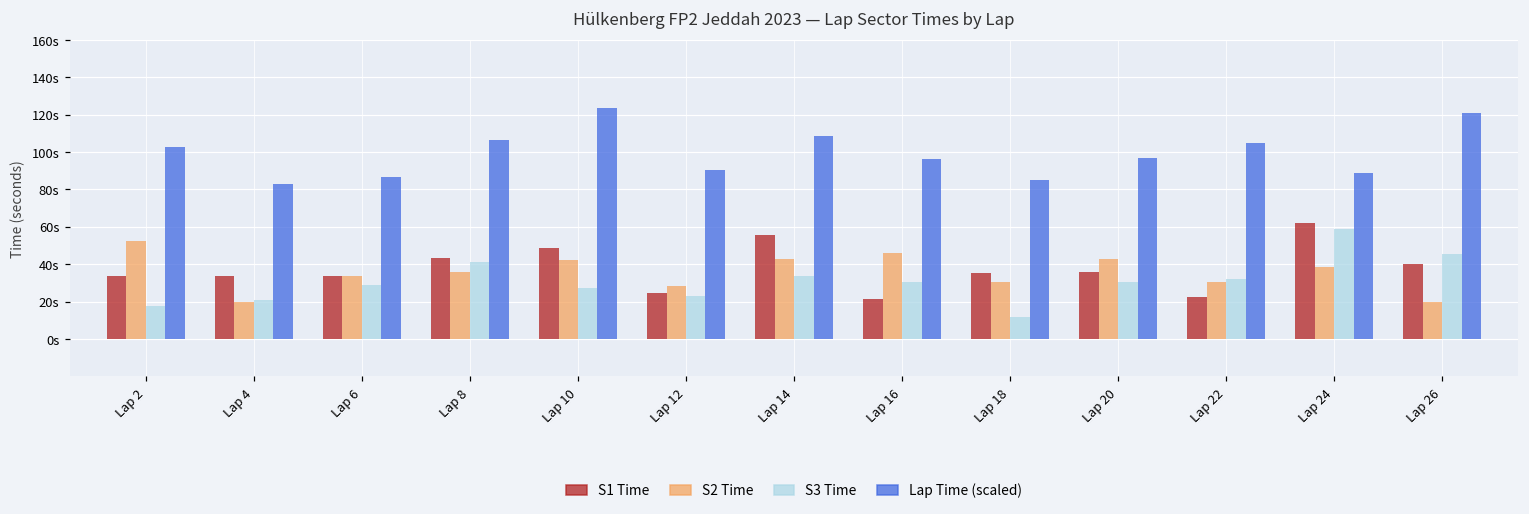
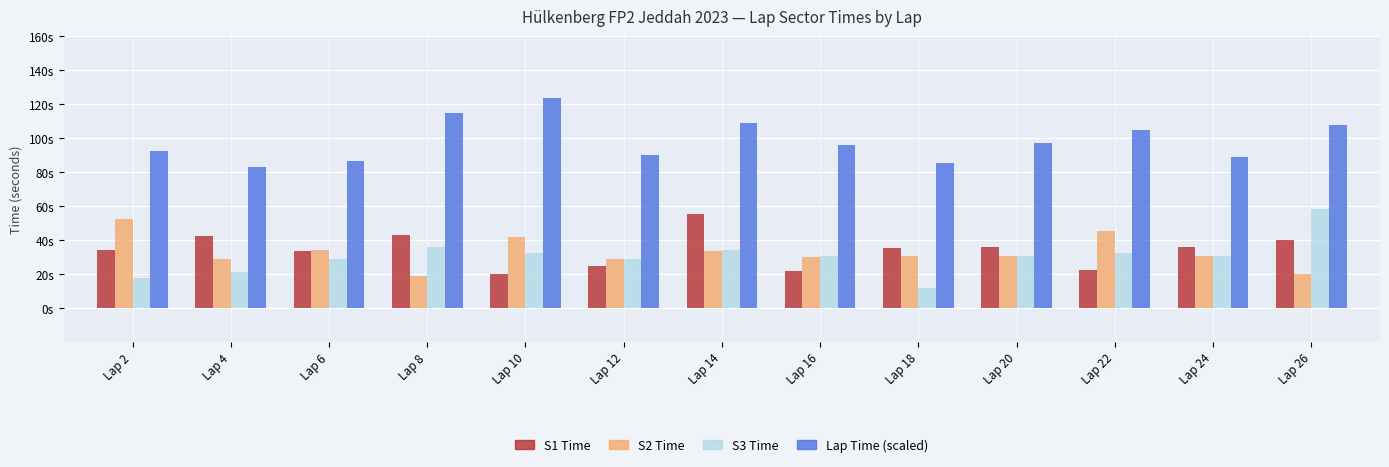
  {
    "S1 Time": {
      "Lap 2": "34s",
-     "Lap 4": "34s",
+     "Lap 4": "42s",
      "Lap 6": "34s",
      "Lap 8": "43s",
-     "Lap 10": "49s",
+     "Lap 10": "20s",
      "Lap 12": "24s",
      "Lap 14": "55s",
      "Lap 16": "22s",
      "Lap 18": "35s",
      "Lap 20": "36s",
      "Lap 22": "23s",
-     "Lap 24": "62s",
+     "Lap 24": "36s",
      "Lap 26": "40s"
    },
    "S2 Time": {
      "Lap 2": "52s",
-     "Lap 4": "20s",
+     "Lap 4": "29s",
      "Lap 6": "34s",
-     "Lap 8": "36s",
+     "Lap 8": "19s",
      "Lap 10": "42s",
      "Lap 12": "29s",
-     "Lap 14": "43s",
-     "Lap 16": "46s",
+     "Lap 14": "33s",
+     "Lap 16": "30s",
      "Lap 18": "30s",
-     "Lap 20": "43s",
-     "Lap 22": "31s",
-     "Lap 24": "38s",
+     "Lap 20": "30s",
+     "Lap 22": "45s",
+     "Lap 24": "30s",
      "Lap 26": "20s"
    },
    "S3 Time": {
      "Lap 2": "18s",
      "Lap 4": "21s",
      "Lap 6": "29s",
-     "Lap 8": "41s",
-     "Lap 10": "27s",
-     "Lap 12": "23s",
+     "Lap 8": "36s",
+     "Lap 10": "33s",
+     "Lap 12": "29s",
      "Lap 14": "34s",
      "Lap 16": "30s",
      "Lap 18": "12s",
      "Lap 20": "31s",
      "Lap 22": "32s",
-     "Lap 24": "59s",
-     "Lap 26": "46s"
+     "Lap 24": "31s",
+     "Lap 26": "58s"
    },
    "Lap Time (scaled)": {
-     "Lap 2": "103s",
+     "Lap 2": "92s",
      "Lap 4": "83s",
      "Lap 6": "87s",
-     "Lap 8": "106s",
+     "Lap 8": "115s",
      "Lap 10": "123s",
      "Lap 12": "90s",
      "Lap 14": "109s",
      "Lap 16": "96s",
      "Lap 18": "85s",
      "Lap 20": "97s",
      "Lap 22": "105s",
      "Lap 24": "89s",
-     "Lap 26": "121s"
+     "Lap 26": "108s"
    }
  }
